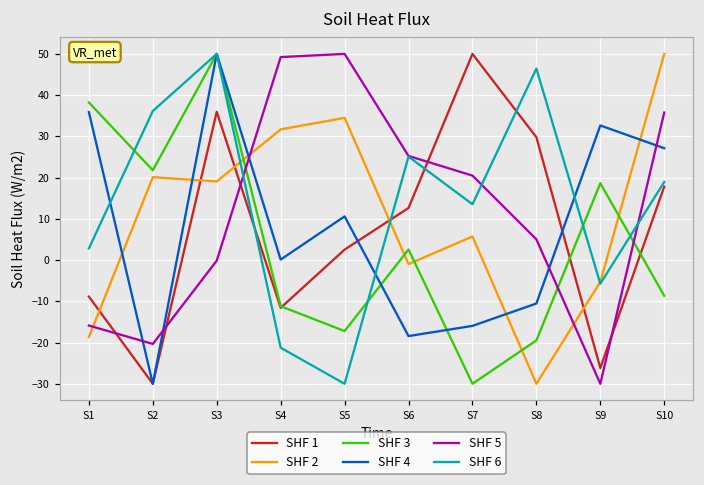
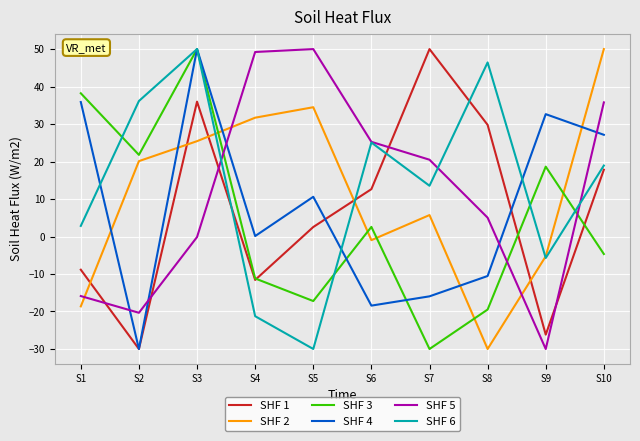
  {
    "SHF 1": {
      "S1": -9,
      "S3": 36,
      "S5": 3,
      "S6": 13,
      "S7": 50,
      "S8": 30,
      "S9": -26,
      "S10": 18
    },
    "SHF 2": {
      "S1": -19,
      "S2": 20,
-     "S3": 19,
+     "S3": 25,
      "S4": 32,
      "S5": 34,
      "S6": -1,
      "S7": 6,
      "S8": -30,
      "S10": 50
    },
    "SHF 3": {
      "S1": 38,
      "S2": 22,
      "S5": -17,
      "S6": 3,
      "S7": -30,
      "S8": -19,
      "S9": 19,
-     "S10": -9
+     "S10": -5
    },
    "SHF 4": {
      "S1": 36,
      "S4": 0,
      "S5": 11,
      "S6": -18,
      "S7": -16,
      "S8": -11,
      "S9": 33,
      "S10": 27
    },
    "SHF 5": {
      "S1": -16,
      "S2": -20,
      "S3": 0,
      "S4": 49,
      "S5": 50,
      "S7": 20,
      "S8": 5,
      "S9": -30,
      "S10": 36
    },
    "SHF 6": {
      "S1": 3,
      "S2": 36,
      "S4": -21,
      "S5": -30,
      "S7": 14,
      "S8": 46,
      "S10": 19
    }
  }
